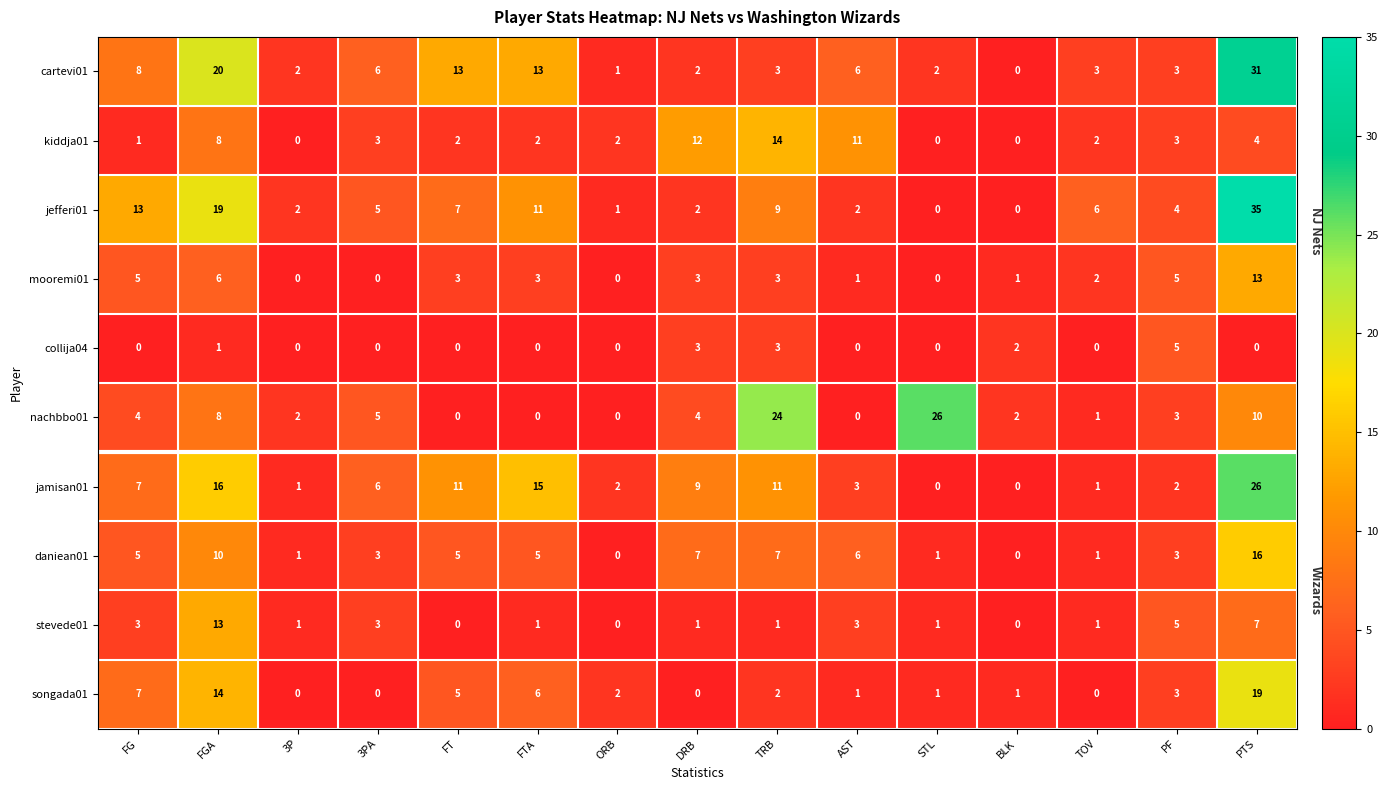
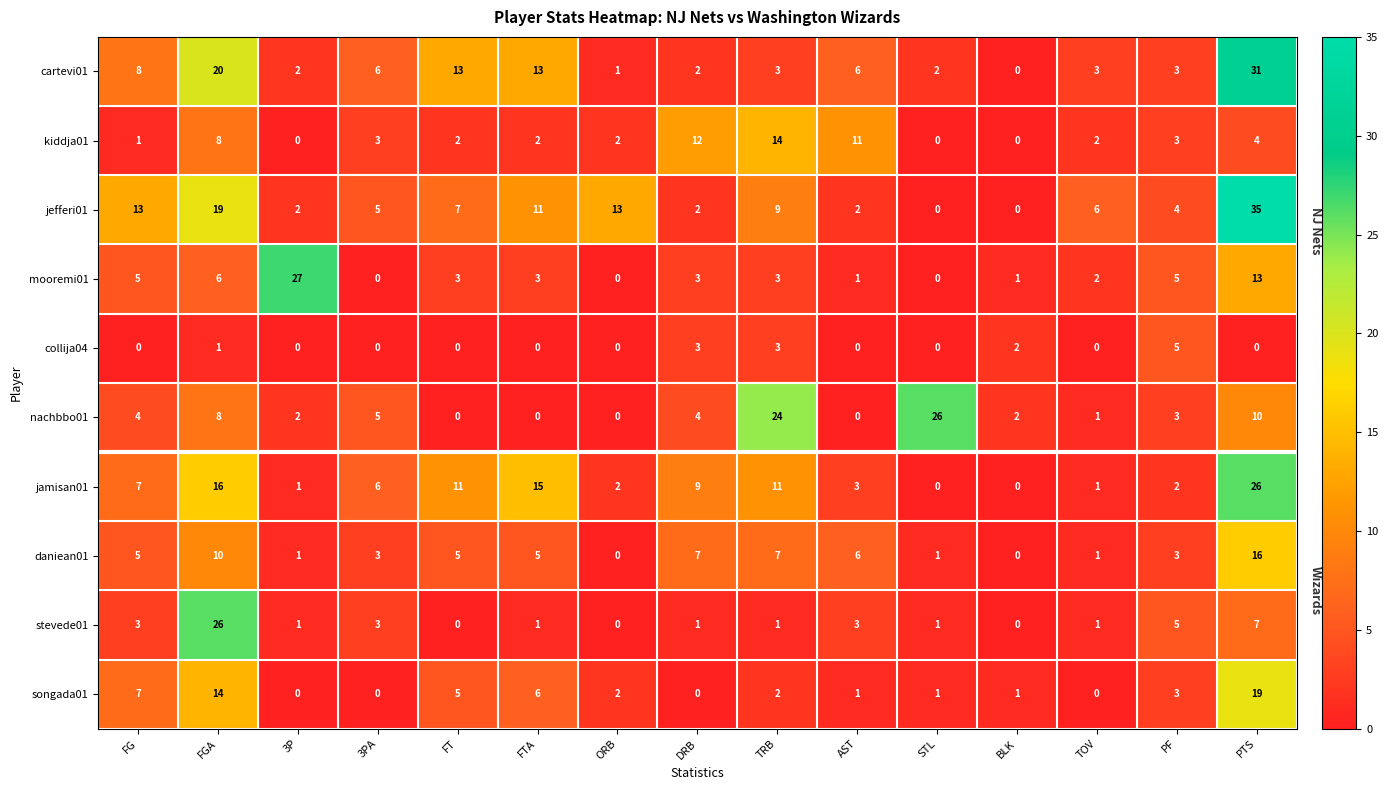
  {
    "cartevi01": {
      "FG": 8,
      "FGA": 20,
      "3P": 2,
      "3PA": 6,
      "FT": 13,
      "FTA": 13,
      "ORB": 1,
      "DRB": 2,
      "TRB": 3,
      "AST": 6,
      "STL": 2,
      "BLK": 0,
      "TOV": 3,
      "PF": 3,
      "PTS": 31
    },
    "kiddja01": {
      "FG": 1,
      "FGA": 8,
      "3P": 0,
      "3PA": 3,
      "FT": 2,
      "FTA": 2,
      "ORB": 2,
      "DRB": 12,
      "TRB": 14,
      "AST": 11,
      "STL": 0,
      "BLK": 0,
      "TOV": 2,
      "PF": 3,
      "PTS": 4
    },
    "jefferi01": {
      "FG": 13,
      "FGA": 19,
      "3P": 2,
      "3PA": 5,
      "FT": 7,
      "FTA": 11,
-     "ORB": 1,
+     "ORB": 13,
      "DRB": 2,
      "TRB": 9,
      "AST": 2,
      "STL": 0,
      "BLK": 0,
      "TOV": 6,
      "PF": 4,
      "PTS": 35
    },
    "mooremi01": {
      "FG": 5,
      "FGA": 6,
-     "3P": 0,
+     "3P": 27,
      "3PA": 0,
      "FT": 3,
      "FTA": 3,
      "ORB": 0,
      "DRB": 3,
      "TRB": 3,
      "AST": 1,
      "STL": 0,
      "BLK": 1,
      "TOV": 2,
      "PF": 5,
      "PTS": 13
    },
    "collija04": {
      "FG": 0,
      "FGA": 1,
      "3P": 0,
      "3PA": 0,
      "FT": 0,
      "FTA": 0,
      "ORB": 0,
      "DRB": 3,
      "TRB": 3,
      "AST": 0,
      "STL": 0,
      "BLK": 2,
      "TOV": 0,
      "PF": 5,
      "PTS": 0
    },
    "nachbbo01": {
      "FG": 4,
      "FGA": 8,
      "3P": 2,
      "3PA": 5,
      "FT": 0,
      "FTA": 0,
      "ORB": 0,
      "DRB": 4,
      "TRB": 24,
      "AST": 0,
      "STL": 26,
      "BLK": 2,
      "TOV": 1,
      "PF": 3,
      "PTS": 10
    },
    "jamisan01": {
      "FG": 7,
      "FGA": 16,
      "3P": 1,
      "3PA": 6,
      "FT": 11,
      "FTA": 15,
      "ORB": 2,
      "DRB": 9,
      "TRB": 11,
      "AST": 3,
      "STL": 0,
      "BLK": 0,
      "TOV": 1,
      "PF": 2,
      "PTS": 26
    },
    "daniean01": {
      "FG": 5,
      "FGA": 10,
      "3P": 1,
      "3PA": 3,
      "FT": 5,
      "FTA": 5,
      "ORB": 0,
      "DRB": 7,
      "TRB": 7,
      "AST": 6,
      "STL": 1,
      "BLK": 0,
      "TOV": 1,
      "PF": 3,
      "PTS": 16
    },
    "stevede01": {
      "FG": 3,
-     "FGA": 13,
+     "FGA": 26,
      "3P": 1,
      "3PA": 3,
      "FT": 0,
      "FTA": 1,
      "ORB": 0,
      "DRB": 1,
      "TRB": 1,
      "AST": 3,
      "STL": 1,
      "BLK": 0,
      "TOV": 1,
      "PF": 5,
      "PTS": 7
    },
    "songada01": {
      "FG": 7,
      "FGA": 14,
      "3P": 0,
      "3PA": 0,
      "FT": 5,
      "FTA": 6,
      "ORB": 2,
      "DRB": 0,
      "TRB": 2,
      "AST": 1,
      "STL": 1,
      "BLK": 1,
      "TOV": 0,
      "PF": 3,
      "PTS": 19
    }
  }
